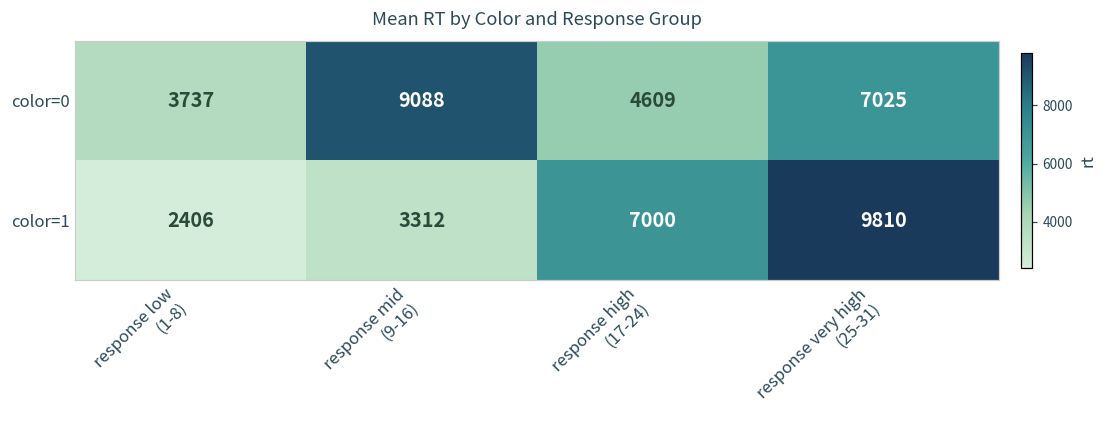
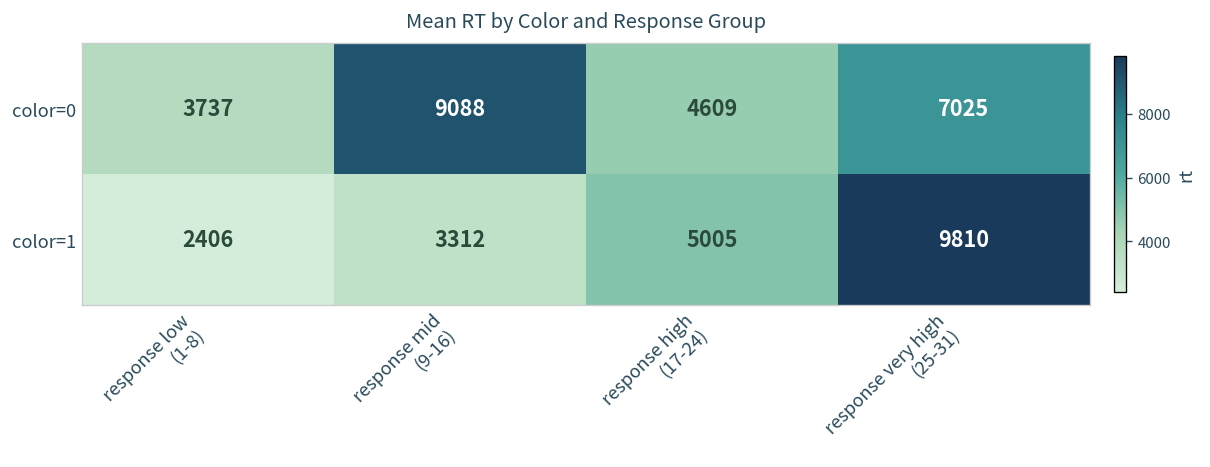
  {
    "color=0": {
      "response low (1-8)": 3737,
      "response mid (9-16)": 9088,
      "response high (17-24)": 4609,
      "response very high (25-31)": 7025
    },
    "color=1": {
      "response low (1-8)": 2406,
      "response mid (9-16)": 3312,
-     "response high (17-24)": 7000,
+     "response high (17-24)": 5005,
      "response very high (25-31)": 9810
    }
  }
